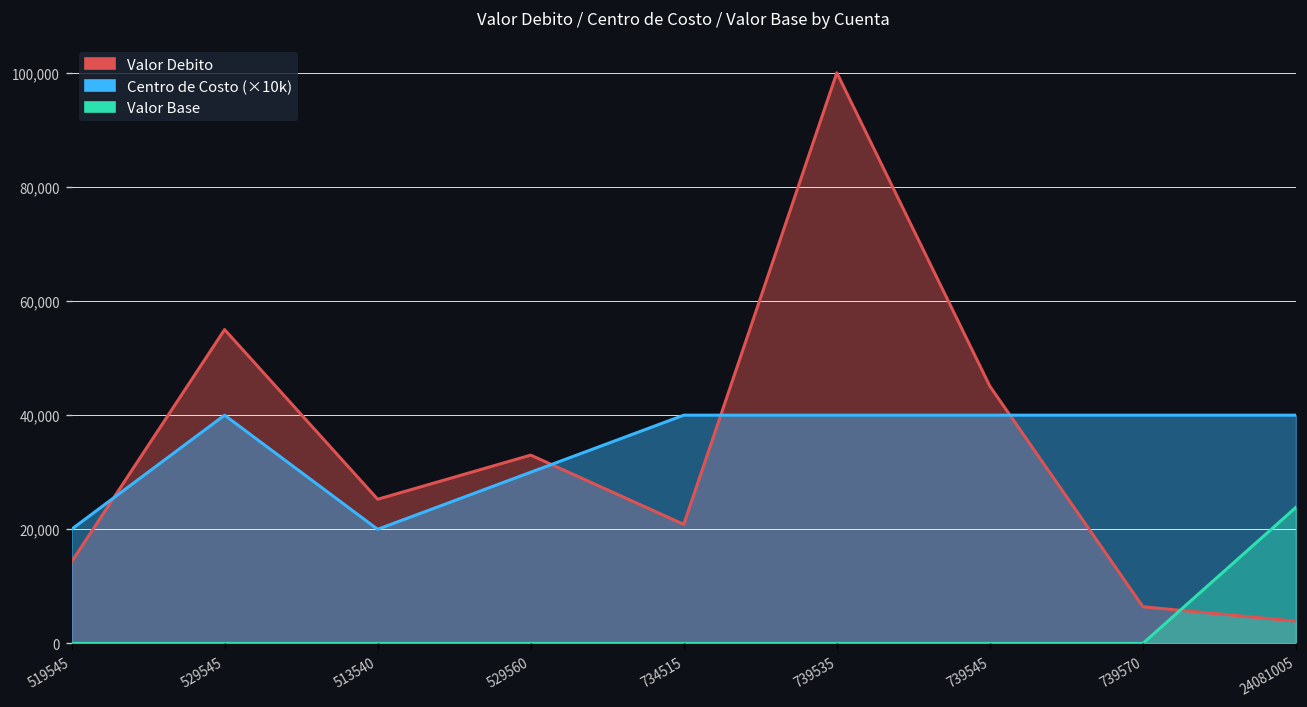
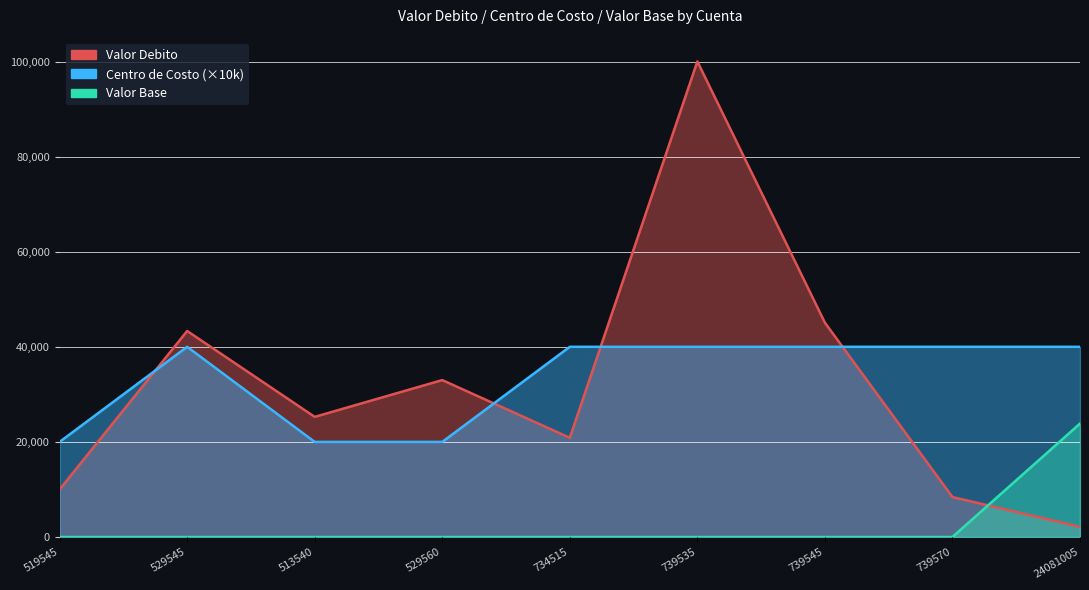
  {
    "Valor Debito": {
-     "519545": "14,000",
-     "529545": "55,000",
+     "519545": "10,000",
+     "529545": "43,000",
      "513540": "25,000",
      "529560": "33,000",
      "734515": "21,000",
      "739535": "100,000",
      "739545": "45,000",
-     "739570": "6,000",
-     "24081005": "4,000"
+     "739570": "8,000",
+     "24081005": "2,000"
    },
    "Centro de Costo (×10k)": {
      "519545": "20,000",
      "529545": "40,000",
      "513540": "20,000",
-     "529560": "30,000",
+     "529560": "20,000",
      "734515": "40,000",
      "739535": "40,000",
      "739545": "40,000",
      "739570": "40,000",
      "24081005": "40,000"
    },
    "Valor Base": {
      "519545": "0",
      "529545": "0",
      "513540": "0",
      "529560": "0",
      "734515": "0",
      "739535": "0",
      "739545": "0",
      "739570": "0",
      "24081005": "24,000"
    }
  }
